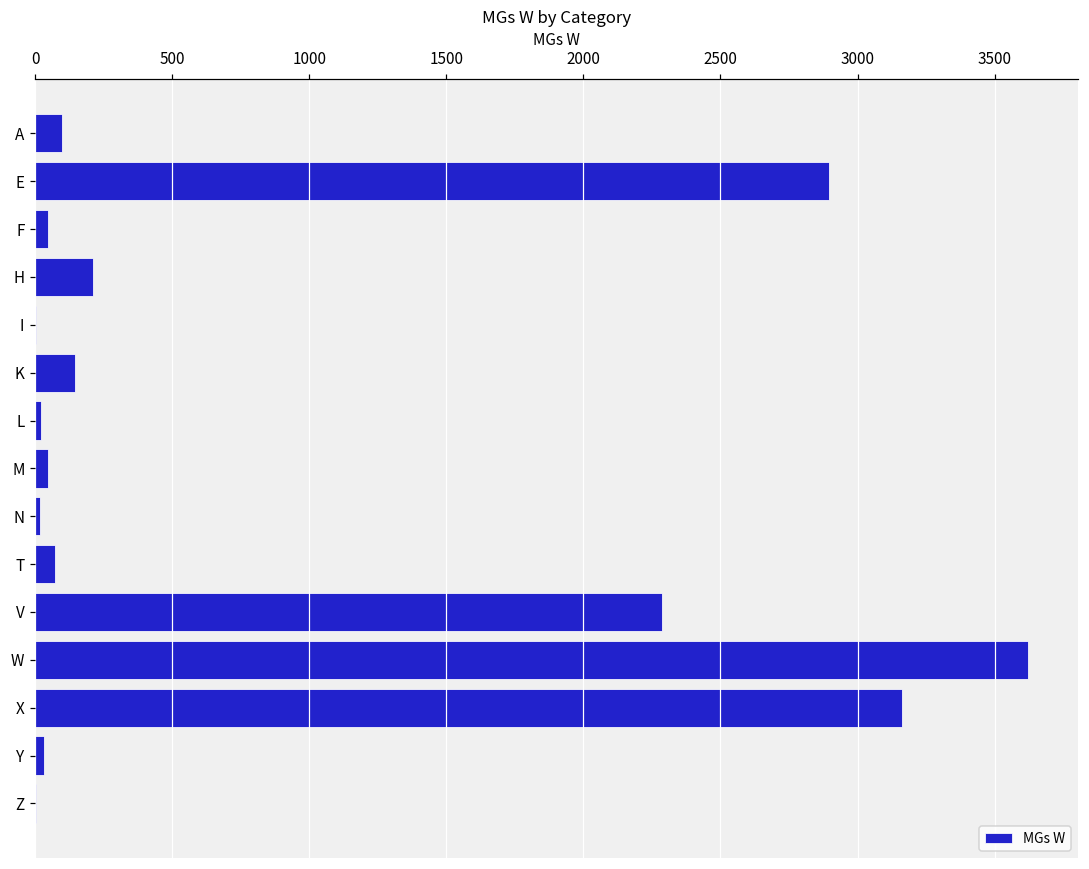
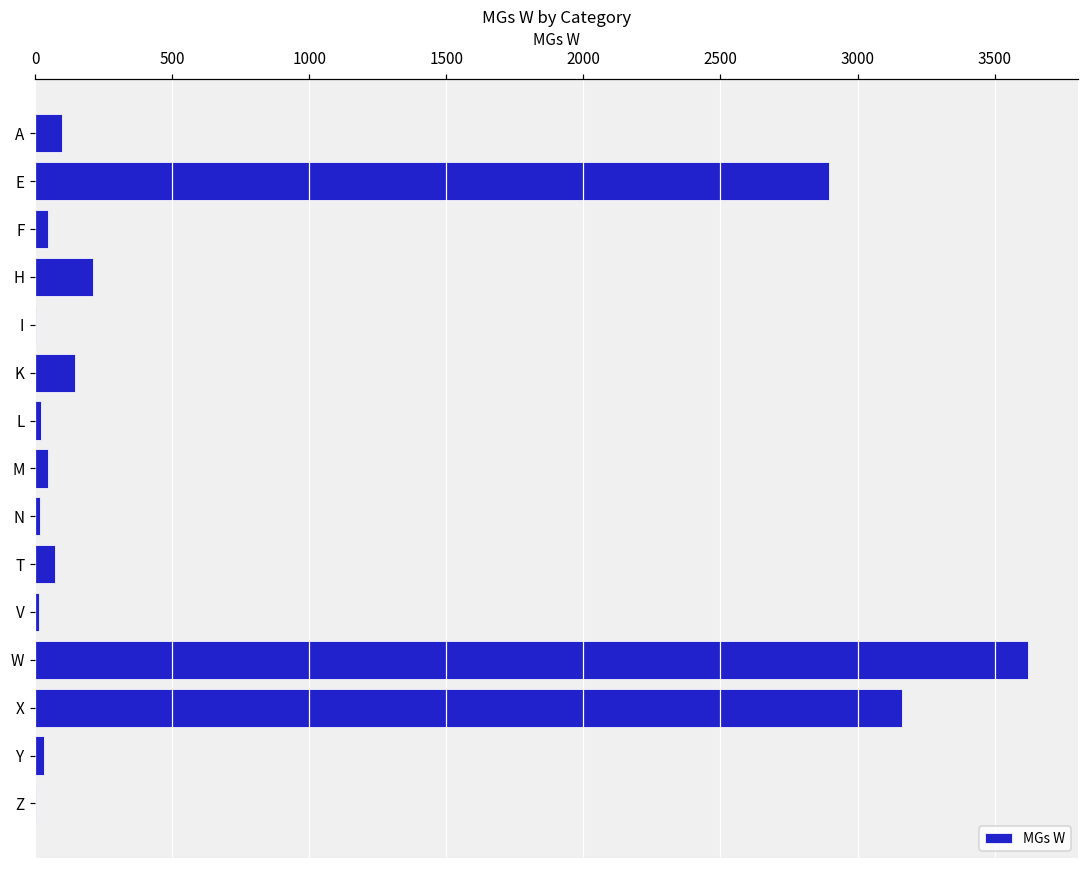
  {
    "A": 100,
    "E": 2900,
    "F": 50,
    "H": 210,
    "K": 140,
    "L": 20,
    "M": 50,
    "N": 20,
    "T": 70,
-   "V": 2290,
+   "V": 20,
    "W": 3620,
    "X": 3160,
    "Y": 30
  }
